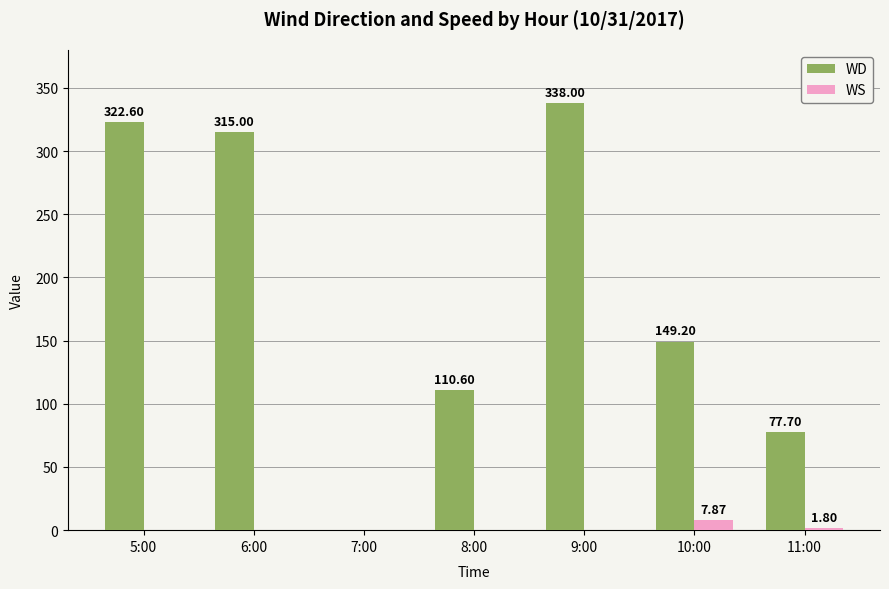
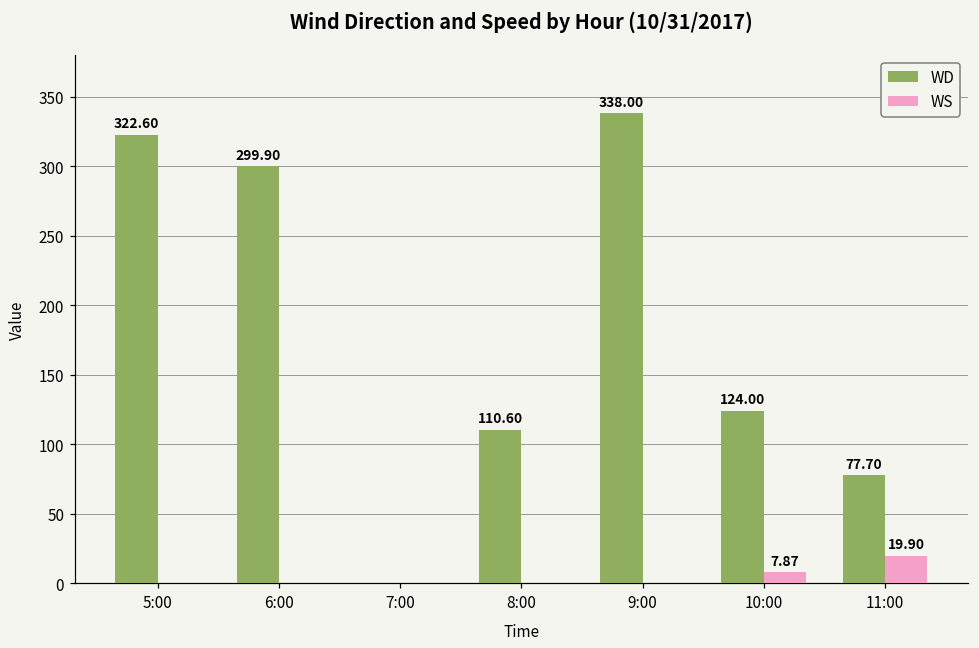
  {
    "WD": {
      "5:00": 322.60,
-     "6:00": 315.00,
+     "6:00": 299.90,
      "8:00": 110.60,
      "9:00": 338.00,
-     "10:00": 149.20,
+     "10:00": 124.00,
      "11:00": 77.70
    },
    "WS": {
      "10:00": 7.87,
-     "11:00": 1.80
+     "11:00": 19.90
    }
  }
